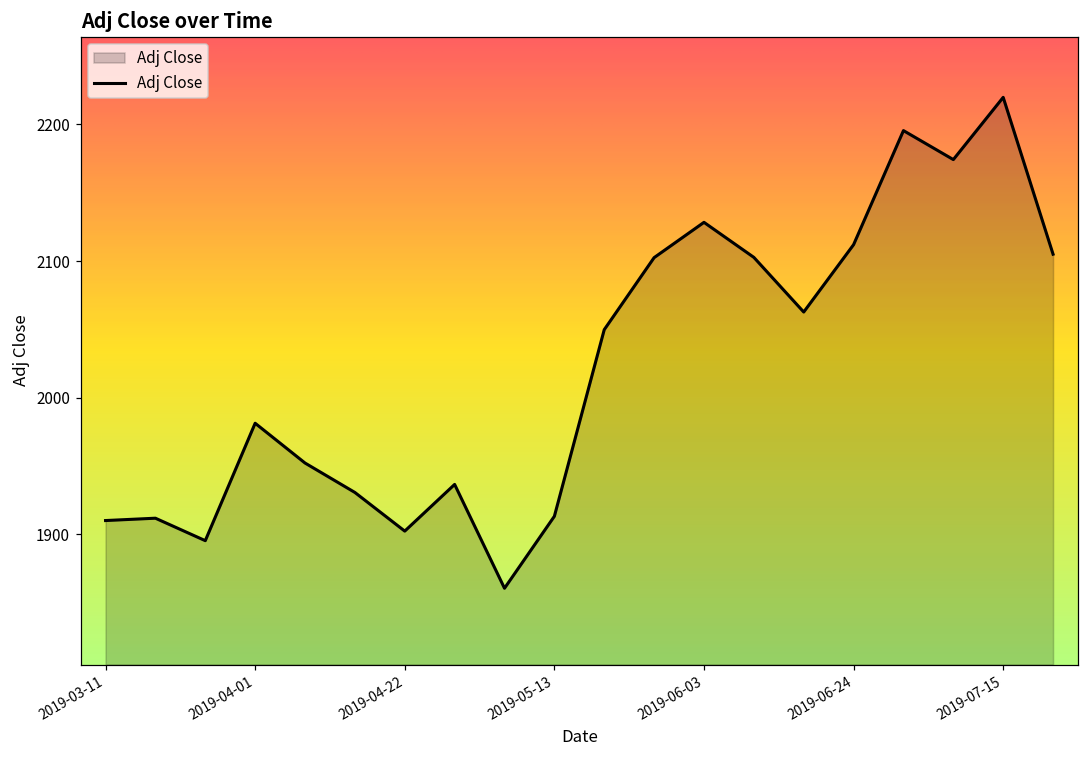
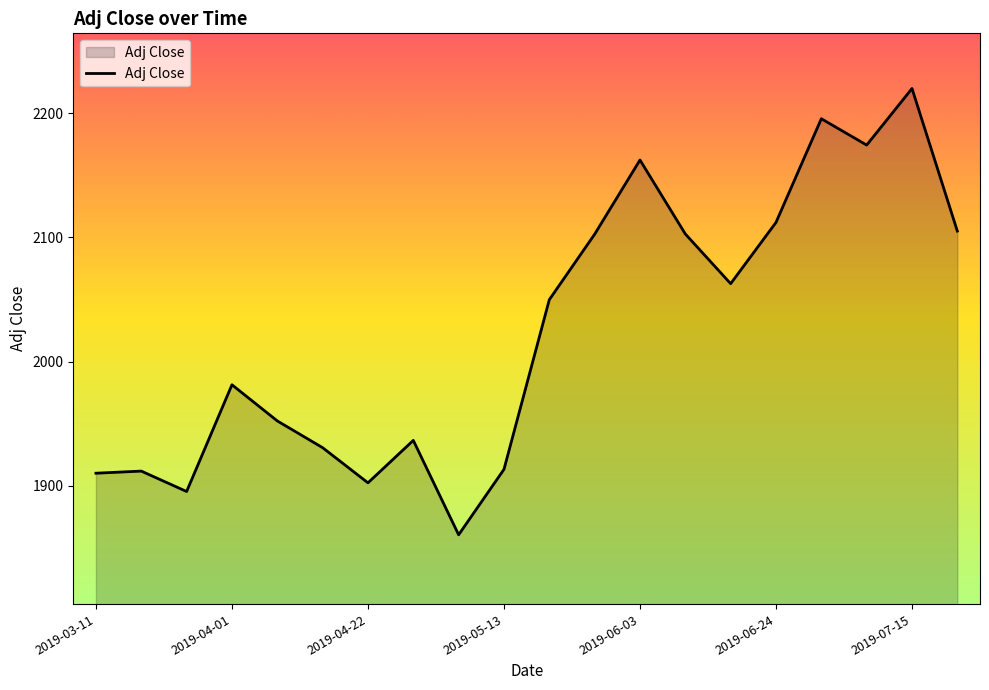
  {
    "2019-03-11": 1910,
    "2019-04-01": 1981,
    "2019-04-22": 1902,
    "2019-05-13": 1913,
-   "2019-06-03": 2128,
+   "2019-06-03": 2162,
    "2019-06-24": 2112,
    "2019-07-15": 2220
  }
